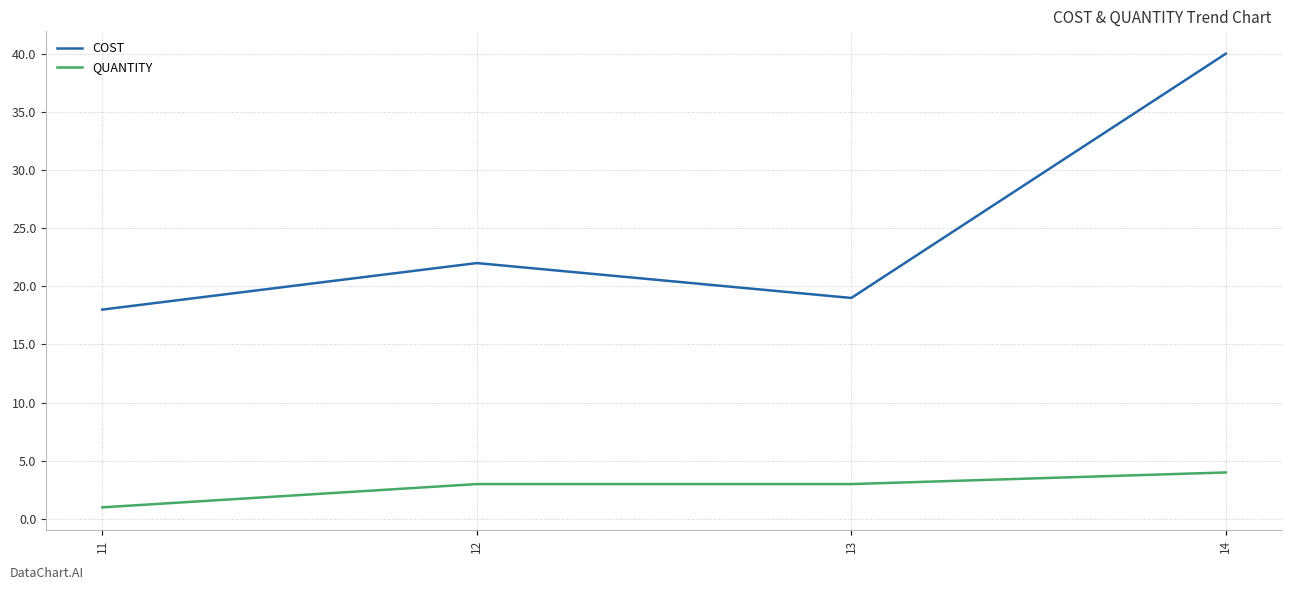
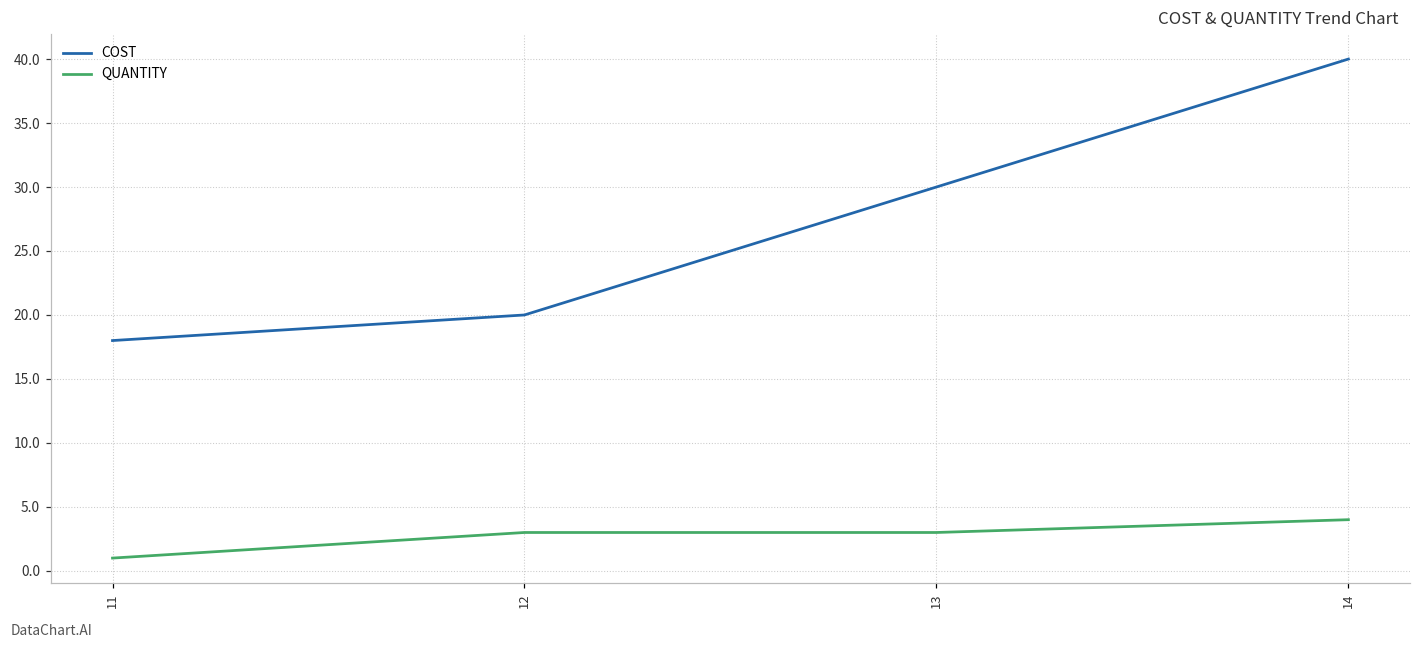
  {
    "COST": {
      "11": 18,
-     "12": 22,
-     "13": 19,
+     "12": 20,
+     "13": 30,
      "14": 40
    },
    "QUANTITY": {
      "11": 1,
      "12": 3,
      "13": 3,
      "14": 4
    }
  }
